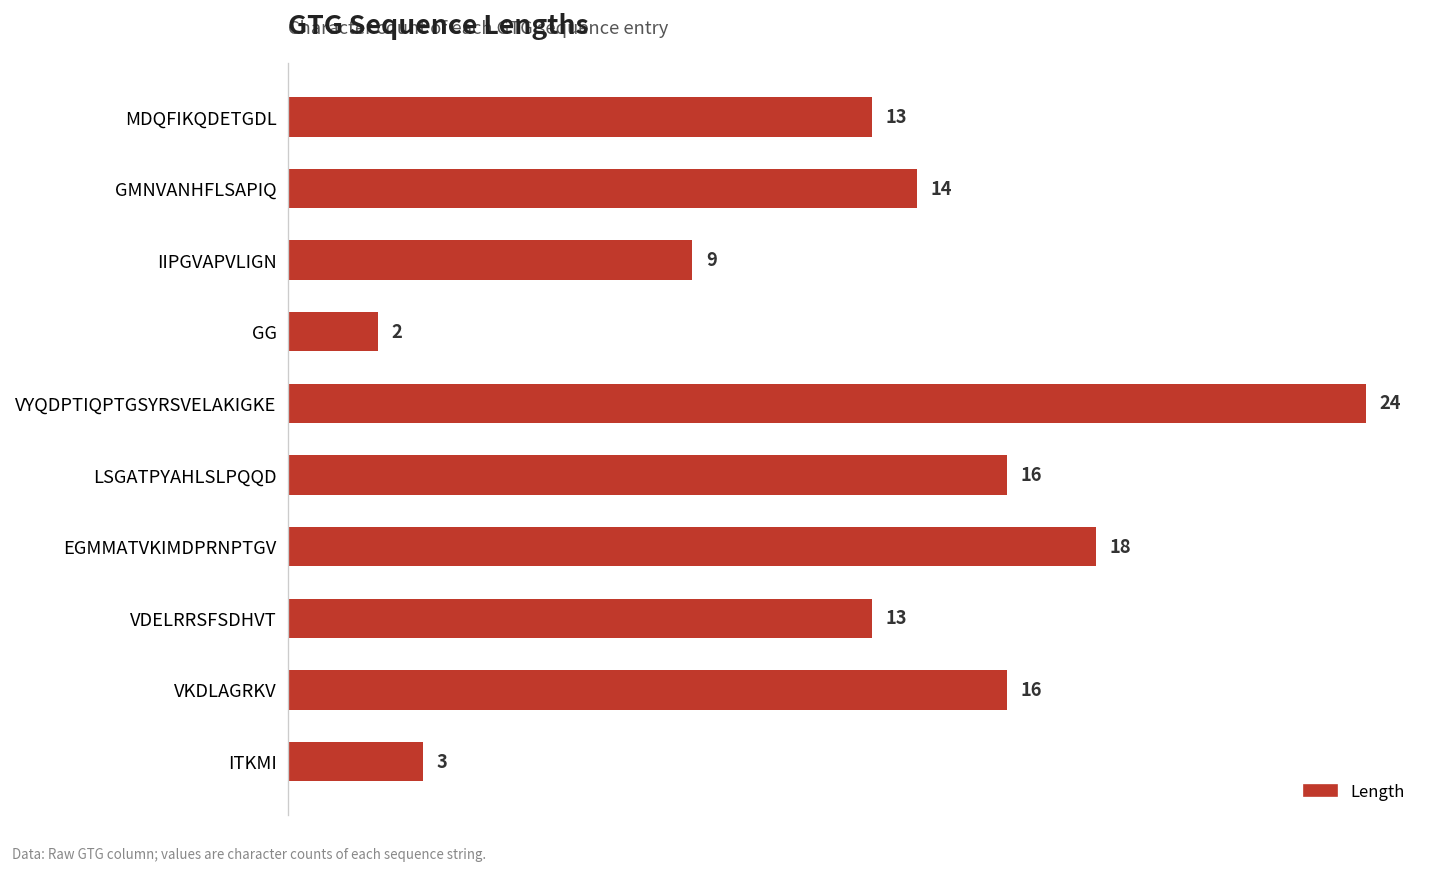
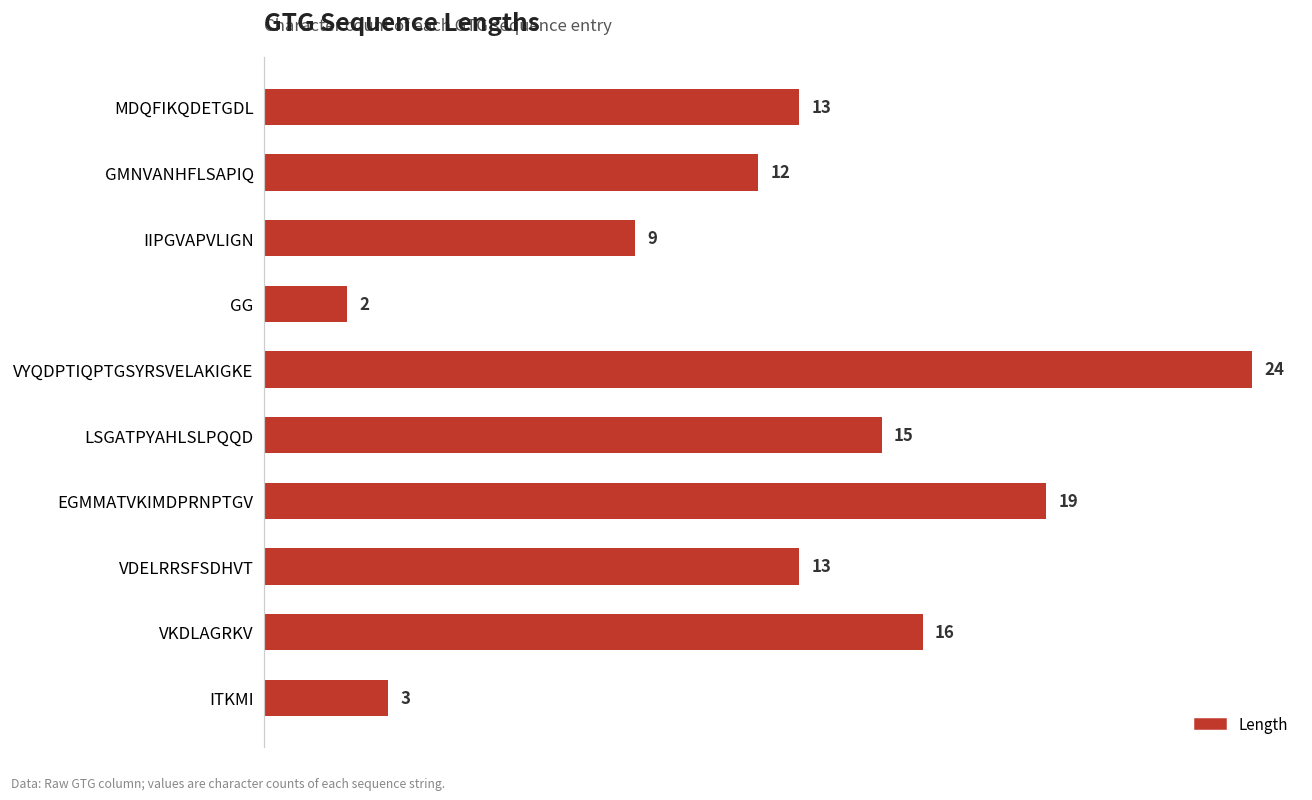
  {
    "MDQFIKQDETGDL": 13,
-   "GMNVANHFLSAPIQ": 14,
+   "GMNVANHFLSAPIQ": 12,
    "IIPGVAPVLIGN": 9,
    "GG": 2,
    "VYQDPTIQPTGSYRSVELAKIGKE": 24,
-   "LSGATPYAHLSLPQQD": 16,
-   "EGMMATVKIMDPRNPTGV": 18,
+   "LSGATPYAHLSLPQQD": 15,
+   "EGMMATVKIMDPRNPTGV": 19,
    "VDELRRSFSDHVT": 13,
    "VKDLAGRKV": 16,
    "ITKMI": 3
  }
